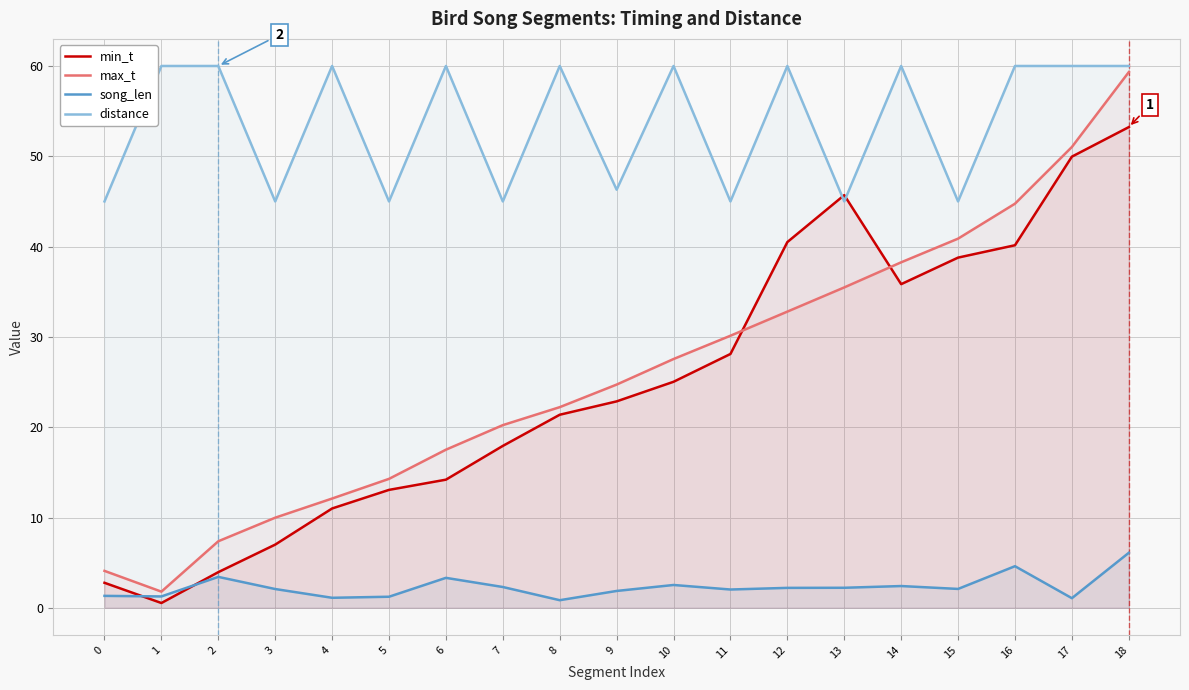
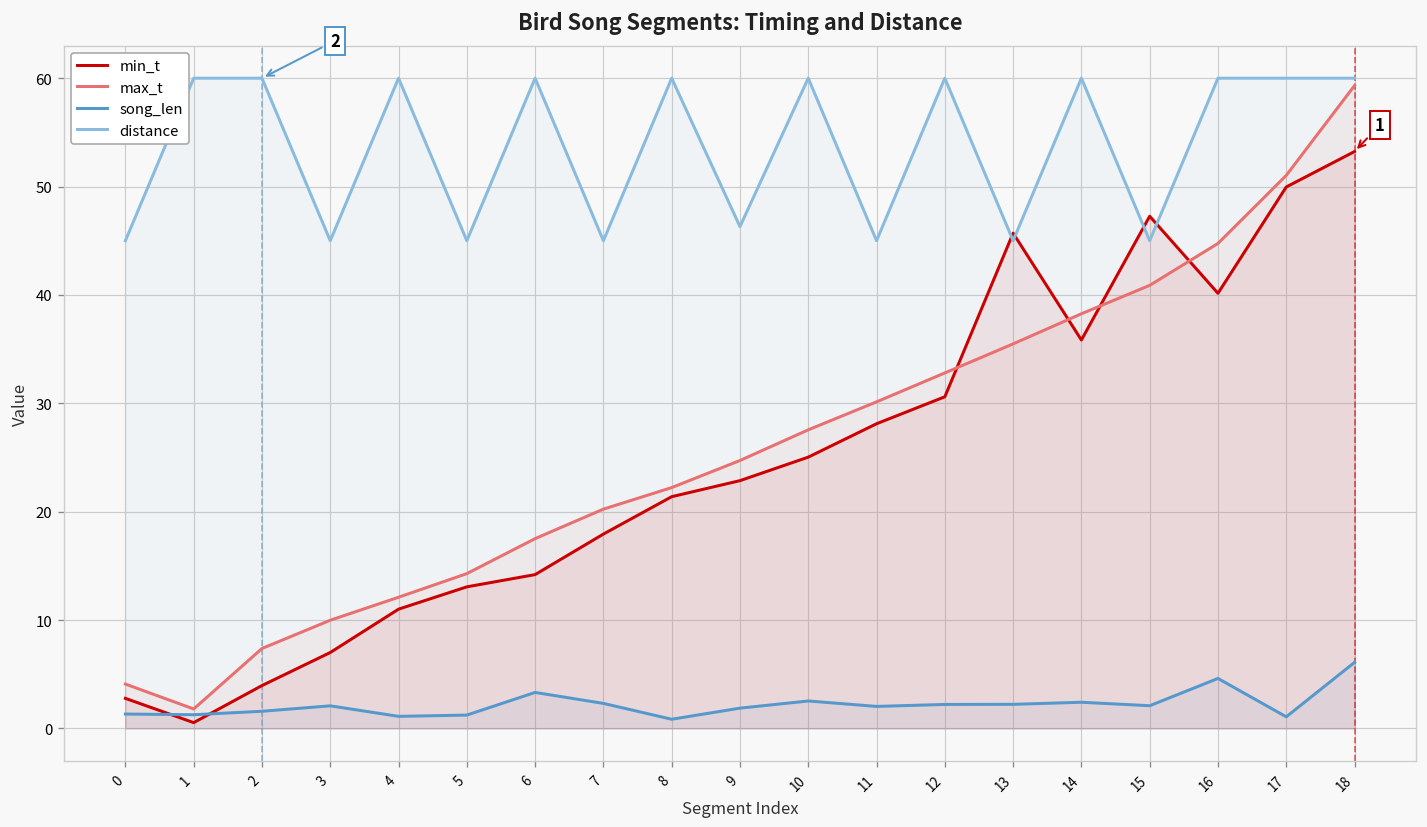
  {
    "min_t": {
      "0": 3,
      "1": 1,
      "2": 4,
      "3": 7,
      "4": 11,
      "5": 13,
      "6": 14,
      "7": 18,
      "8": 21,
      "9": 23,
      "10": 25,
      "11": 28,
-     "12": 41,
+     "12": 31,
      "13": 46,
      "14": 36,
-     "15": 39,
+     "15": 47,
      "16": 40,
      "17": 50
    },
    "max_t": {
      "0": 4,
      "1": 2,
      "2": 7,
      "3": 10,
      "4": 12,
      "5": 14,
      "6": 18,
      "7": 20,
      "8": 22,
      "9": 25,
      "10": 28,
      "11": 30,
      "12": 33,
      "13": 35,
      "14": 38,
      "15": 41,
      "16": 45,
      "17": 51,
      "18": 59
    },
    "song_len": {
      "0": 1,
      "1": 1,
-     "2": 3,
+     "2": 2,
      "3": 2,
      "4": 1,
      "5": 1,
      "6": 3,
      "7": 2,
      "8": 1,
      "9": 2,
      "10": 3,
      "11": 2,
      "12": 2,
      "13": 2,
      "14": 2,
      "15": 2,
      "16": 5,
      "17": 1,
      "18": 6
    },
    "distance": {
      "0": 45,
      "1": 60,
      "3": 45,
      "4": 60,
      "5": 45,
      "6": 60,
      "7": 45,
      "8": 60,
      "9": 46,
      "10": 60,
      "11": 45,
      "12": 60,
      "13": 45,
      "14": 60,
      "15": 45,
      "16": 60,
      "17": 60,
      "18": 60
    }
  }
